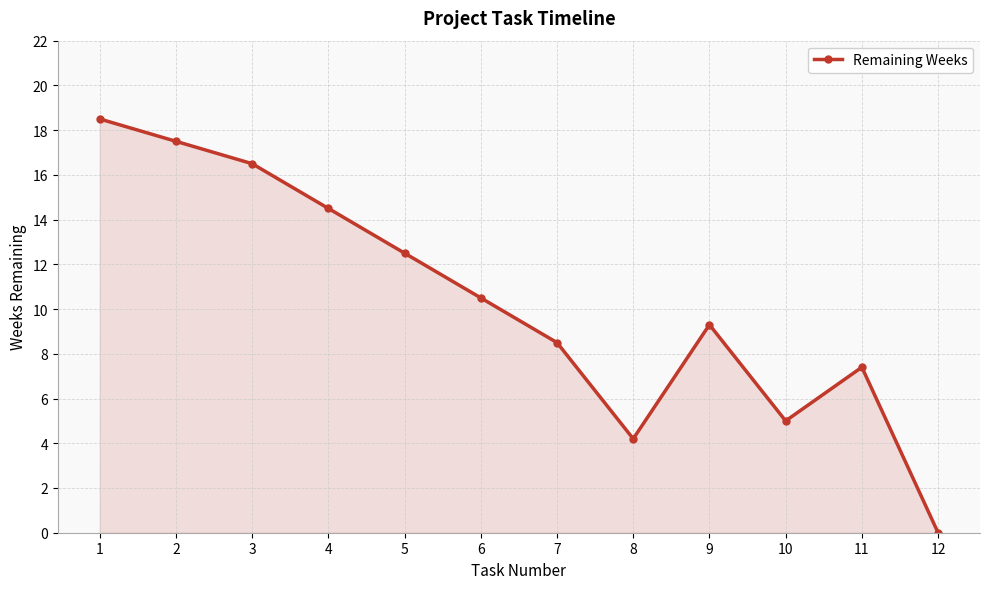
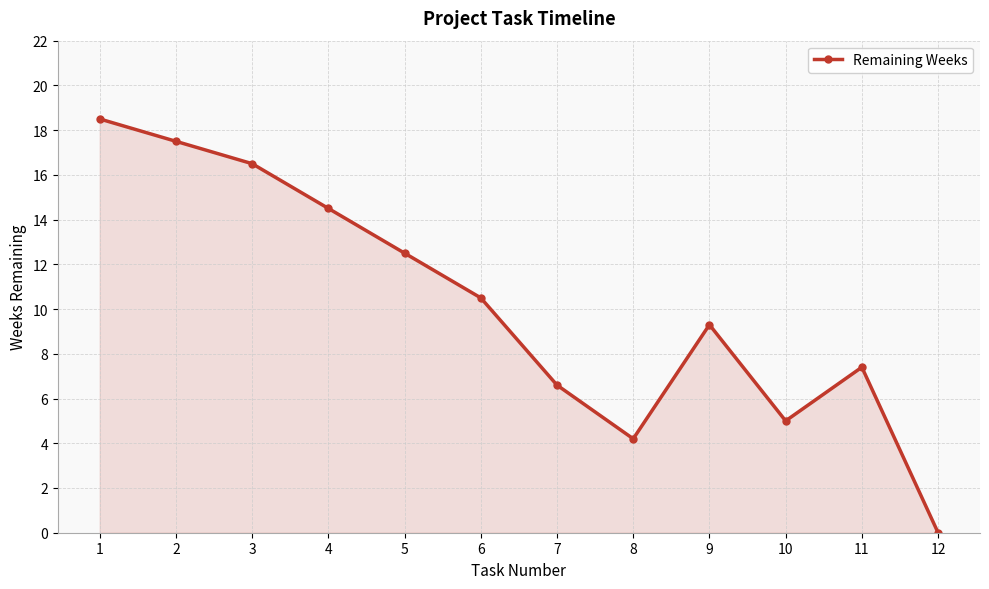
  {
    "1": 18.5,
    "2": 17.5,
    "3": 16.5,
    "4": 14.5,
    "5": 12.5,
    "6": 10.5,
-   "7": 8.5,
+   "7": 6.6,
    "8": 4.2,
    "9": 9.3,
    "10": 5.0,
    "11": 7.4,
    "12": 0.0
  }
